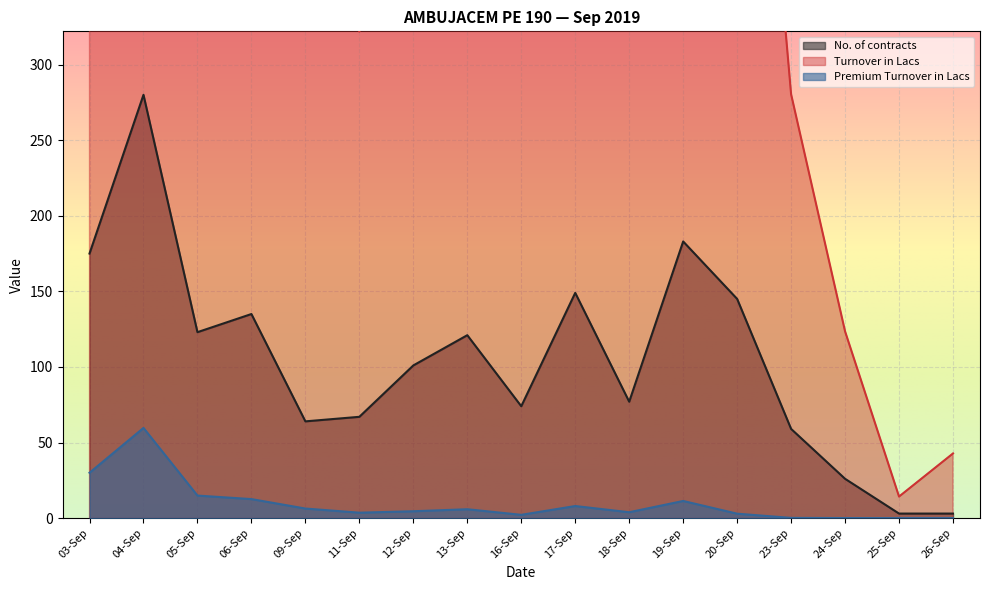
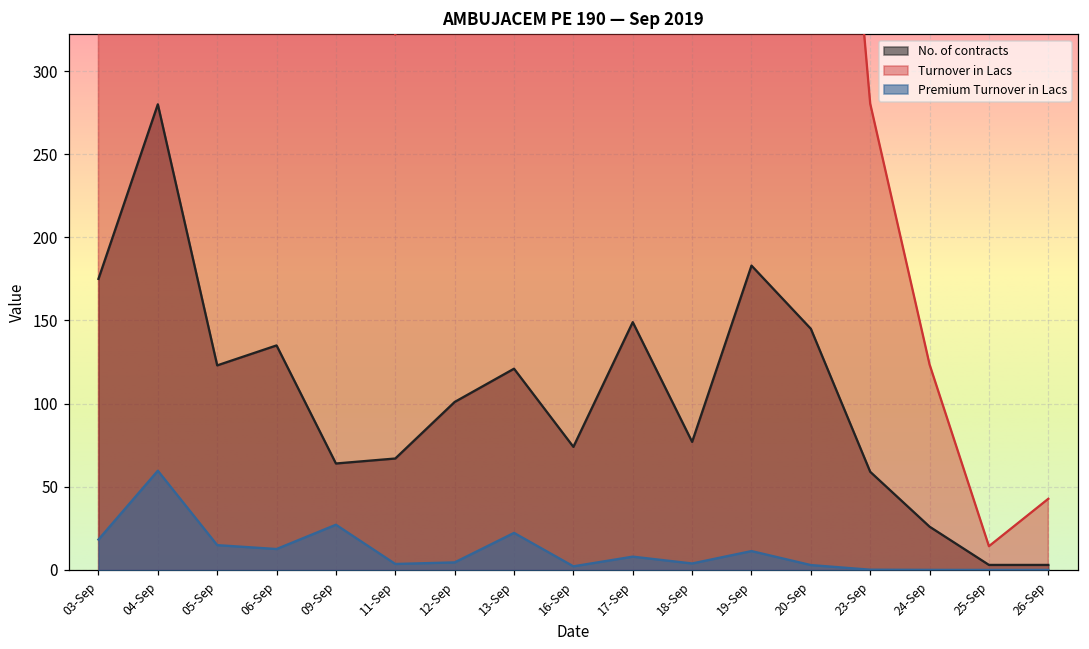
  {
    "No. of contracts": {
      "03-Sep": 175,
      "04-Sep": 280,
      "05-Sep": 123,
      "06-Sep": 135,
      "09-Sep": 64,
      "11-Sep": 67,
      "12-Sep": 101,
      "13-Sep": 121,
      "16-Sep": 74,
      "17-Sep": 149,
      "18-Sep": 77,
      "19-Sep": 183,
      "20-Sep": 145,
      "23-Sep": 59,
      "24-Sep": 26,
      "25-Sep": 3,
      "26-Sep": 3
    },
    "Turnover in Lacs": {
      "11-Sep": 322,
      "23-Sep": 280,
      "24-Sep": 124,
      "25-Sep": 14,
      "26-Sep": 43
    },
    "Premium Turnover in Lacs": {
-     "03-Sep": 30,
+     "03-Sep": 18,
      "04-Sep": 60,
      "05-Sep": 15,
      "06-Sep": 13,
-     "09-Sep": 6,
+     "09-Sep": 27,
      "11-Sep": 4,
      "12-Sep": 5,
-     "13-Sep": 6,
+     "13-Sep": 22,
      "16-Sep": 2,
      "17-Sep": 8,
      "18-Sep": 4,
      "19-Sep": 11,
      "20-Sep": 3,
      "23-Sep": 0,
      "24-Sep": 0,
      "25-Sep": 0,
      "26-Sep": 0
    }
  }
